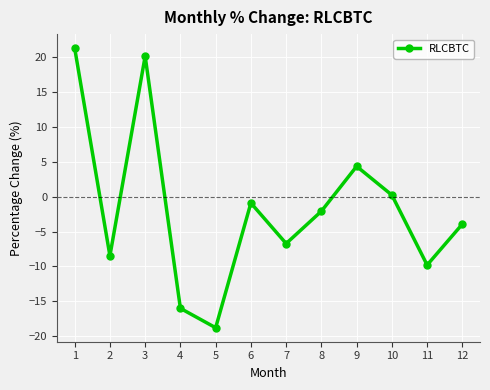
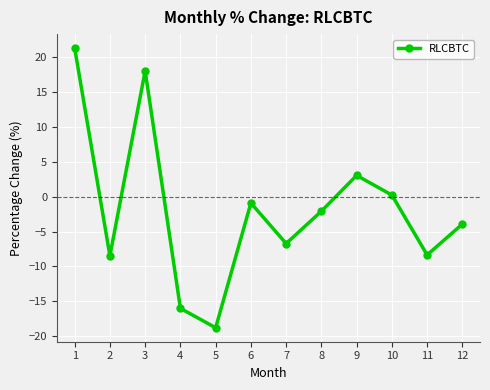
  {
    "1": 21,
    "2": -8,
-   "3": 20,
+   "3": 18,
    "4": -16,
    "5": -19,
    "6": -1,
    "7": -7,
    "8": -2,
-   "9": 4,
+   "9": 3,
    "10": 0,
-   "11": -10,
+   "11": -8,
    "12": -4
  }
